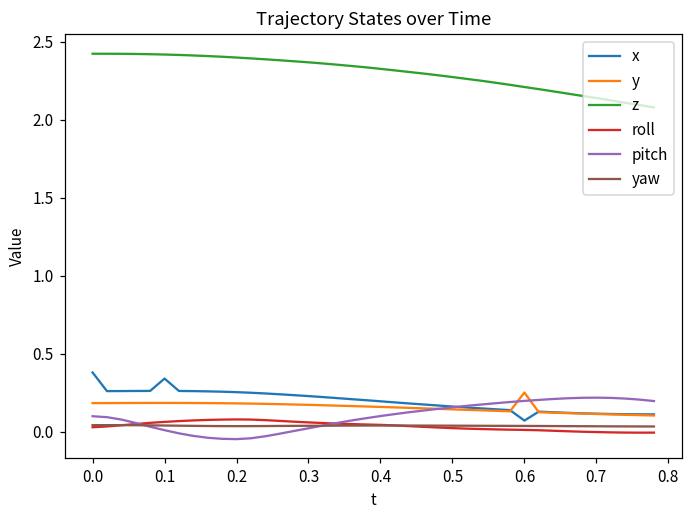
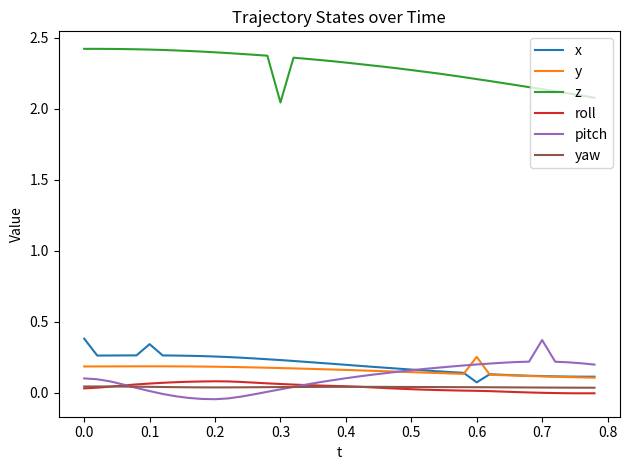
  {
    "x": {
      "0.0": 0.38,
      "0.1": 0.34,
      "0.2": 0.25,
      "0.3": 0.23,
      "0.4": 0.20,
      "0.6": 0.07
    },
    "y": {
      "0.0": 0.18,
      "0.1": 0.19,
      "0.2": 0.18,
      "0.3": 0.17,
      "0.4": 0.16,
      "0.6": 0.25
    },
    "z": {
      "0.0": 2.42,
      "0.1": 2.42,
      "0.2": 2.40,
-     "0.3": 2.37,
+     "0.3": 2.04,
      "0.4": 2.33,
      "0.5": 2.27,
      "0.6": 2.21
    },
    "roll": {
      "0.1": 0.06,
      "0.2": 0.08,
      "0.3": 0.06,
      "0.6": 0.01,
      "0.7": 0.00
    },
    "pitch": {
      "0.0": 0.10,
      "0.1": 0.01,
      "0.2": -0.05,
      "0.4": 0.10,
      "0.6": 0.20,
-     "0.7": 0.22
+     "0.7": 0.37
    },
    "yaw": {
      "0.1": 0.04,
      "0.2": 0.04,
      "0.6": 0.04,
      "0.7": 0.04
    }
  }
